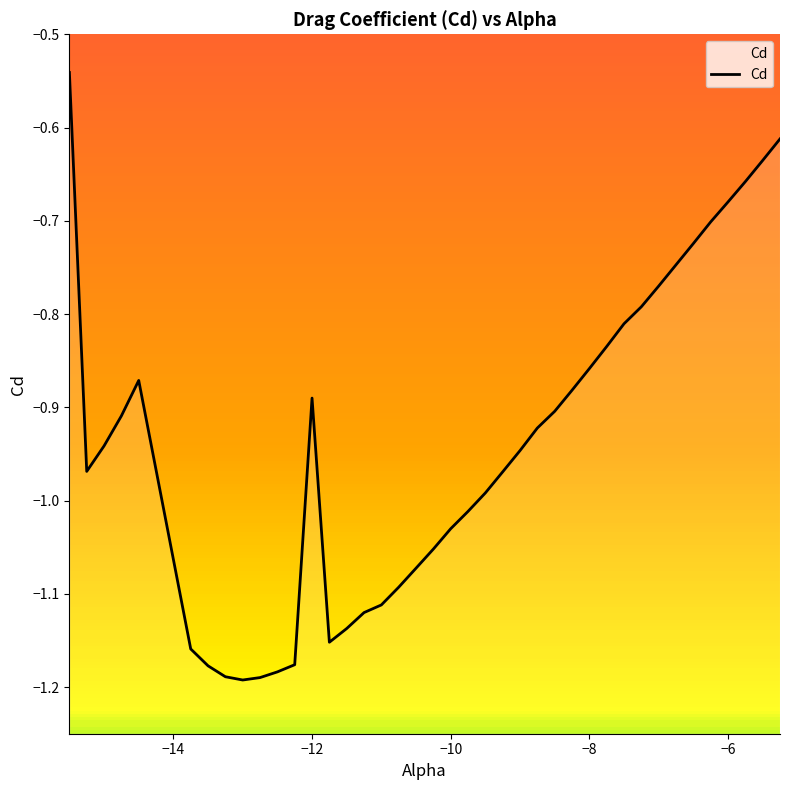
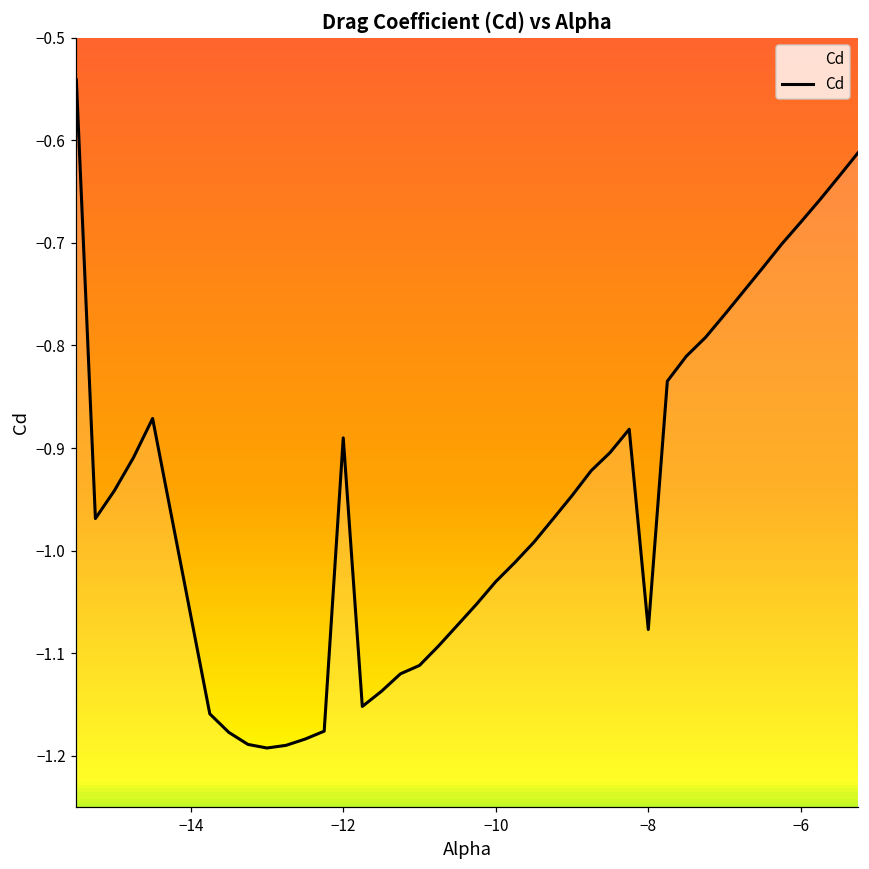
  {
    "−12": -0.89,
    "−10": -1.03,
-   "−8": -0.86,
+   "−8": -1.08,
    "−6": -0.68
  }
